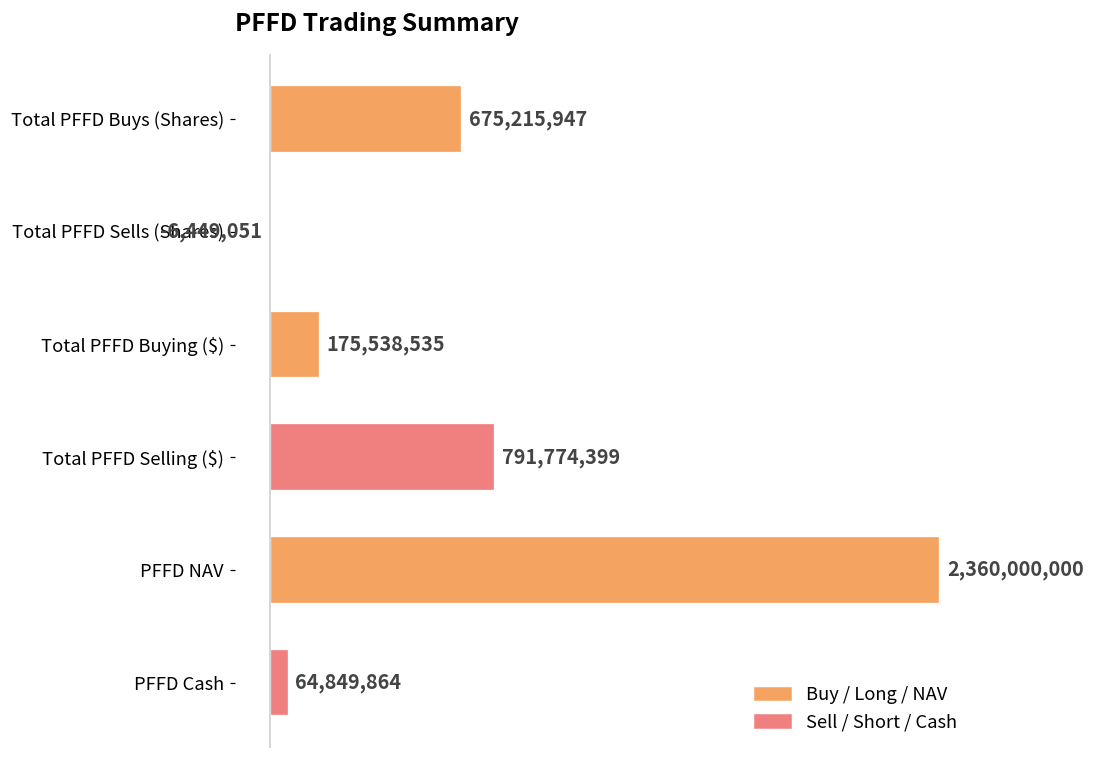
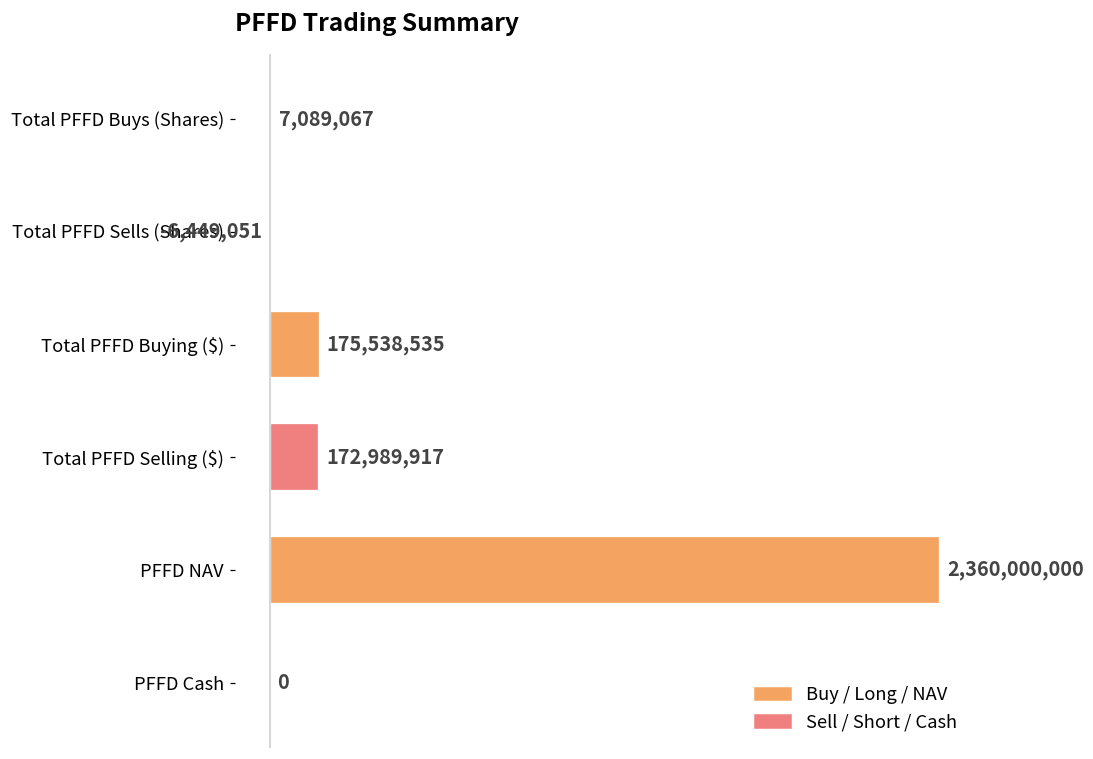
  {
-   "Total PFFD Buys (Shares)": "675,215,947",
+   "Total PFFD Buys (Shares)": "7,089,067",
    "Total PFFD Sells (Shares)": "-6,449,051",
    "Total PFFD Buying ($)": "175,538,535",
-   "Total PFFD Selling ($)": "791,774,399",
+   "Total PFFD Selling ($)": "172,989,917",
    "PFFD NAV": "2,360,000,000",
-   "PFFD Cash": "64,849,864"
+   "PFFD Cash": "0"
  }
